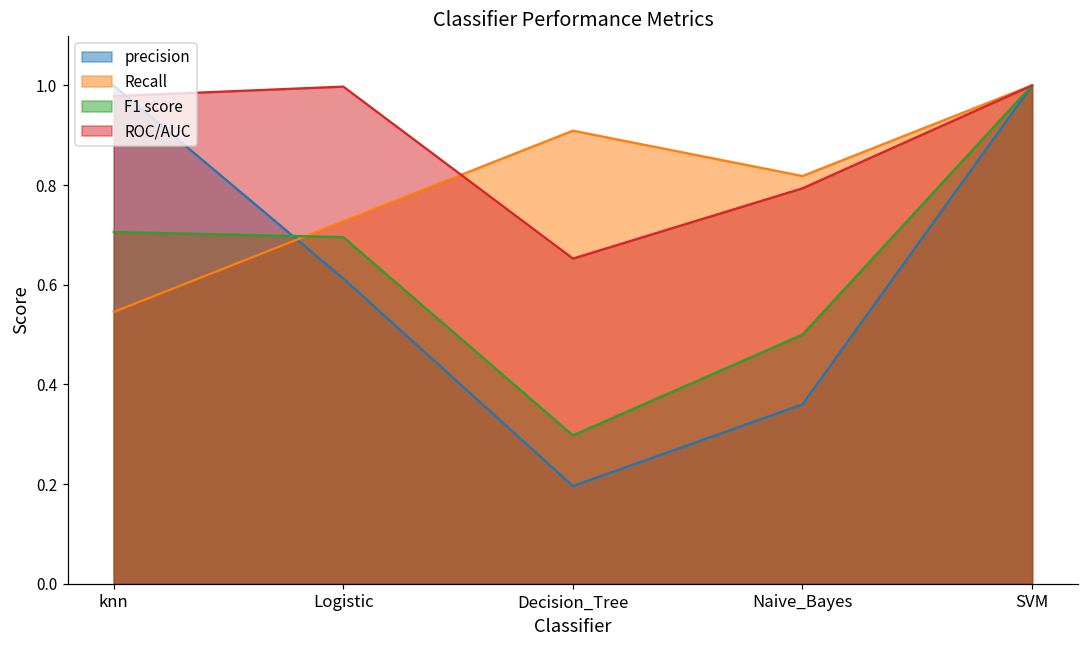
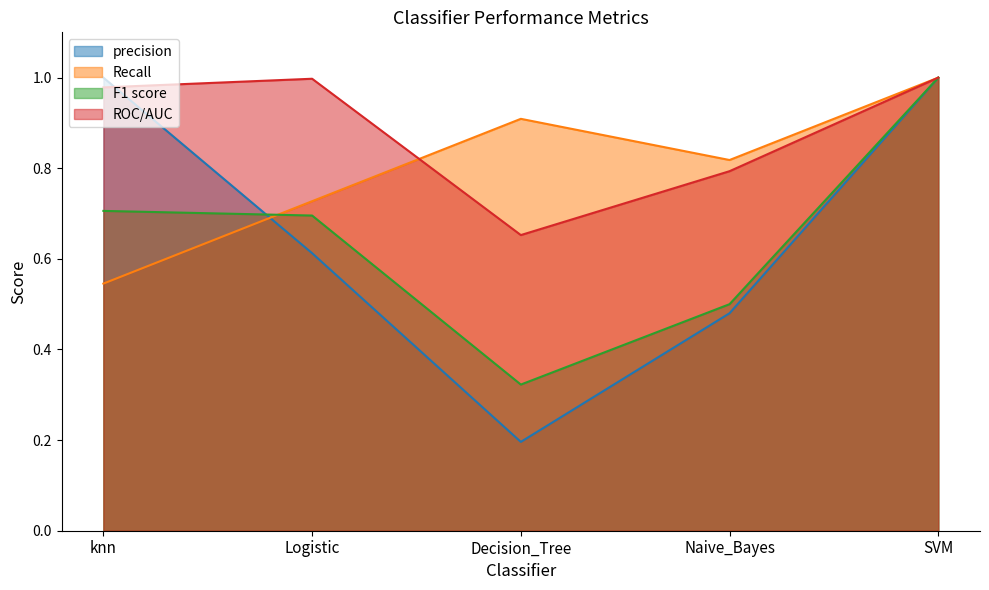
  {
    "precision": {
      "Logistic": 0.61,
      "Decision_Tree": 0.20,
-     "Naive_Bayes": 0.36
+     "Naive_Bayes": 0.48
    },
    "Recall": {
      "knn": 0.55,
      "Logistic": 0.73,
      "Decision_Tree": 0.91,
      "Naive_Bayes": 0.82
    },
    "F1 score": {
      "knn": 0.71,
      "Logistic": 0.70,
-     "Decision_Tree": 0.30,
+     "Decision_Tree": 0.32,
      "Naive_Bayes": 0.50
    },
    "ROC/AUC": {
      "Logistic": 1.00,
      "Decision_Tree": 0.65,
      "Naive_Bayes": 0.79
    }
  }
